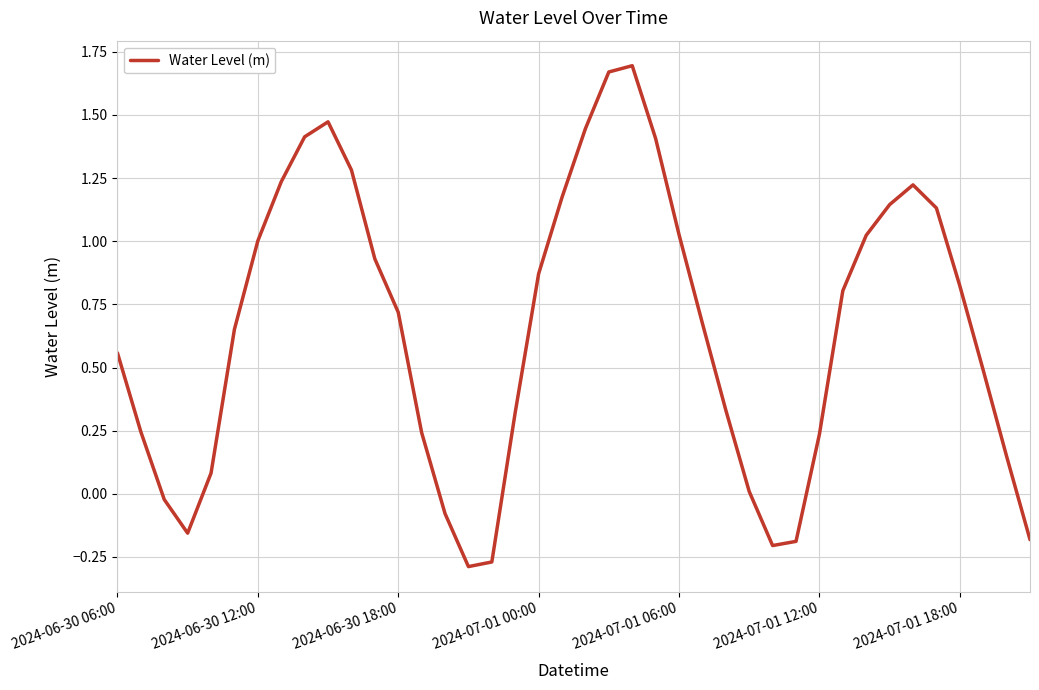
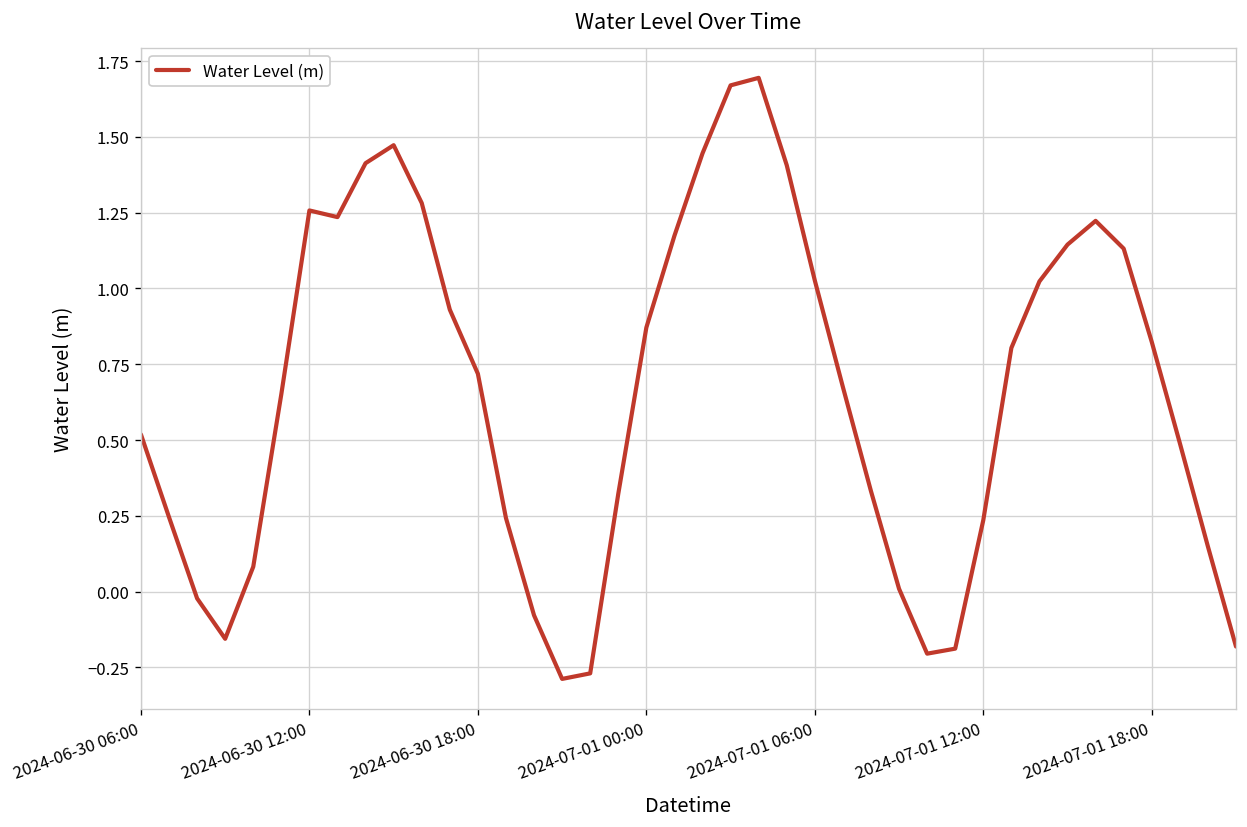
  {
-   "2024-06-30 06:00": 0.56,
-   "2024-06-30 12:00": 1.00,
+   "2024-06-30 06:00": 0.52,
+   "2024-06-30 12:00": 1.26,
    "2024-06-30 18:00": 0.72,
    "2024-07-01 00:00": 0.87,
    "2024-07-01 06:00": 1.03,
    "2024-07-01 12:00": 0.24,
    "2024-07-01 18:00": 0.82
  }
